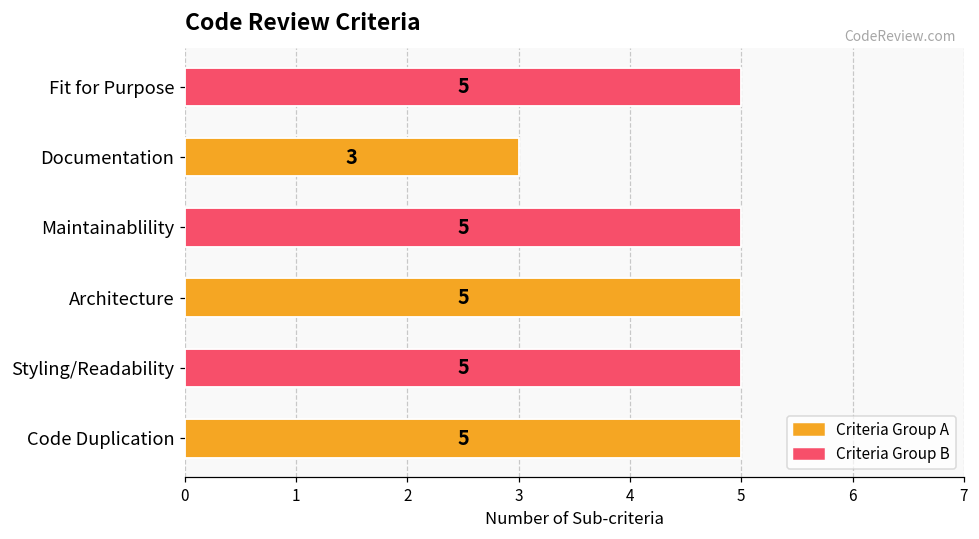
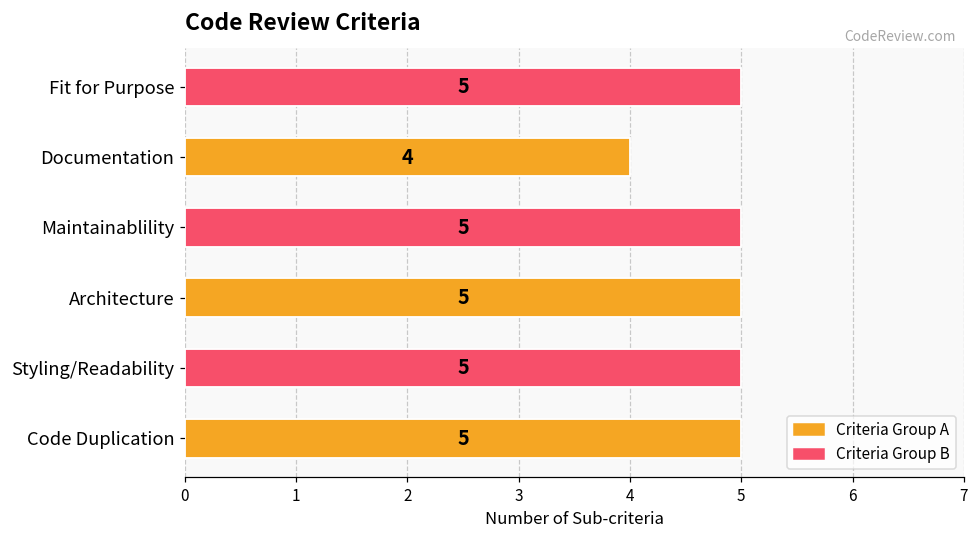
  {
    "Fit for Purpose": 5,
-   "Documentation": 3,
+   "Documentation": 4,
    "Maintainablility": 5,
    "Architecture": 5,
    "Styling/Readability": 5,
    "Code Duplication": 5
  }
